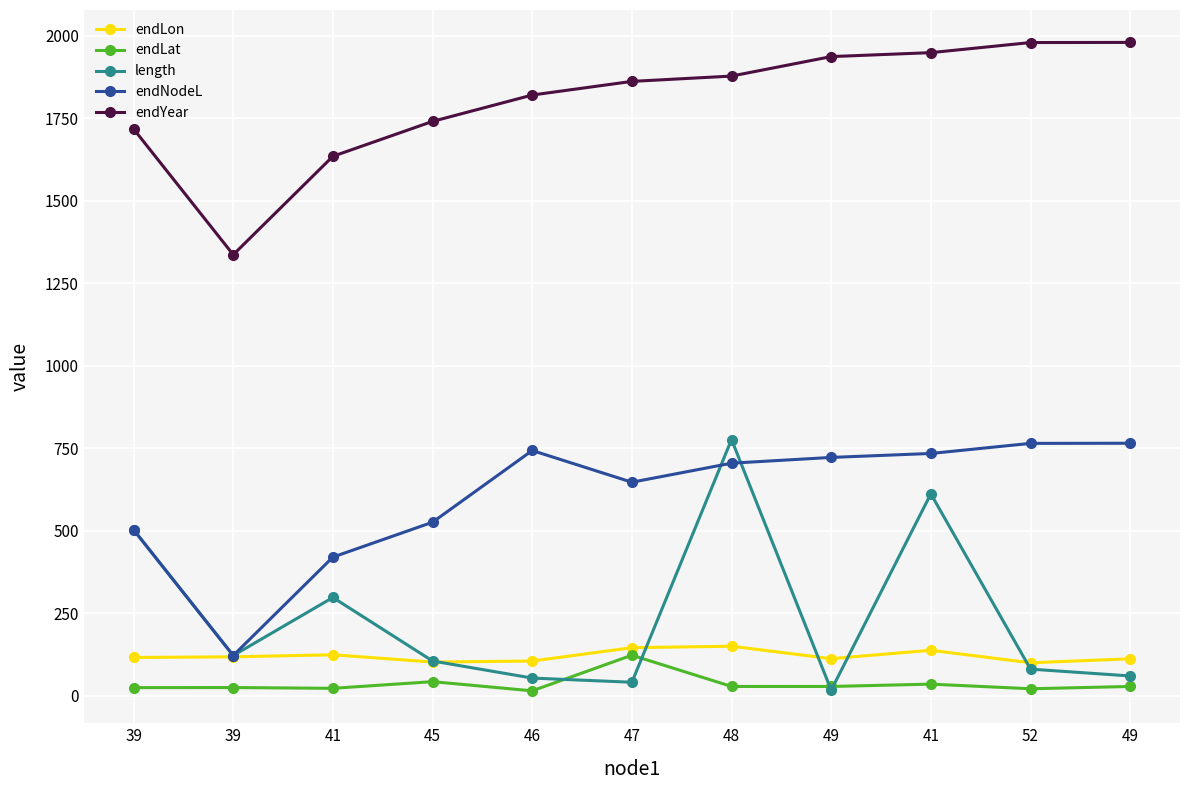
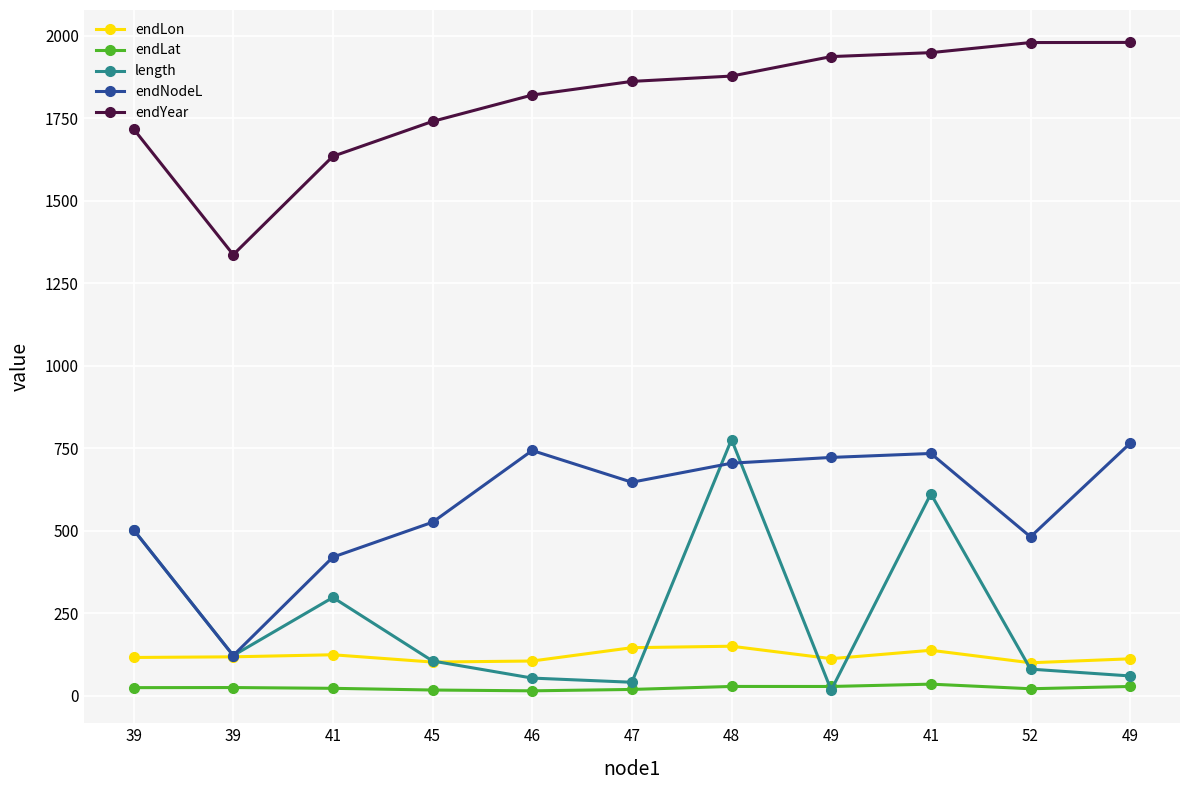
  {
    "endLon": {
      "46": 110,
      "47": 150,
      "48": 150,
      "52": 100
    },
    "endLat": {
-     "45": 40,
+     "45": 20,
      "46": 20,
-     "47": 120,
+     "47": 20,
      "48": 30,
      "52": 20
    },
    "length": {
      "46": 50,
      "47": 40,
      "48": 780,
      "52": 80
    },
    "endNodeL": {
      "45": 530,
      "46": 740,
      "47": 650,
      "48": 700,
-     "52": 760
+     "52": 480
    },
    "endYear": {
      "45": 1740,
      "46": 1820,
      "47": 1860,
      "48": 1880,
      "52": 1980
    }
  }
